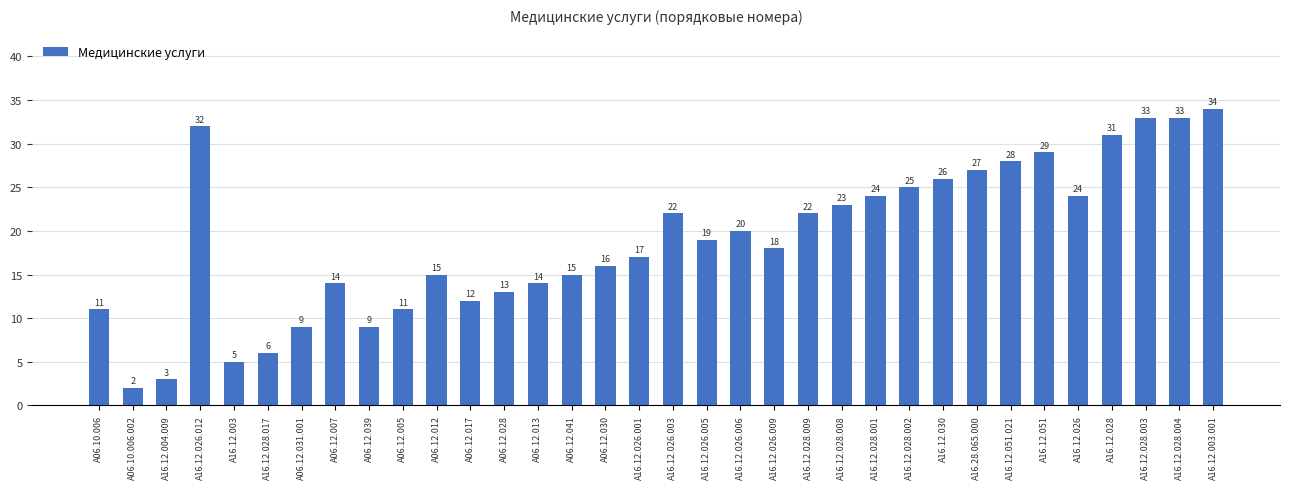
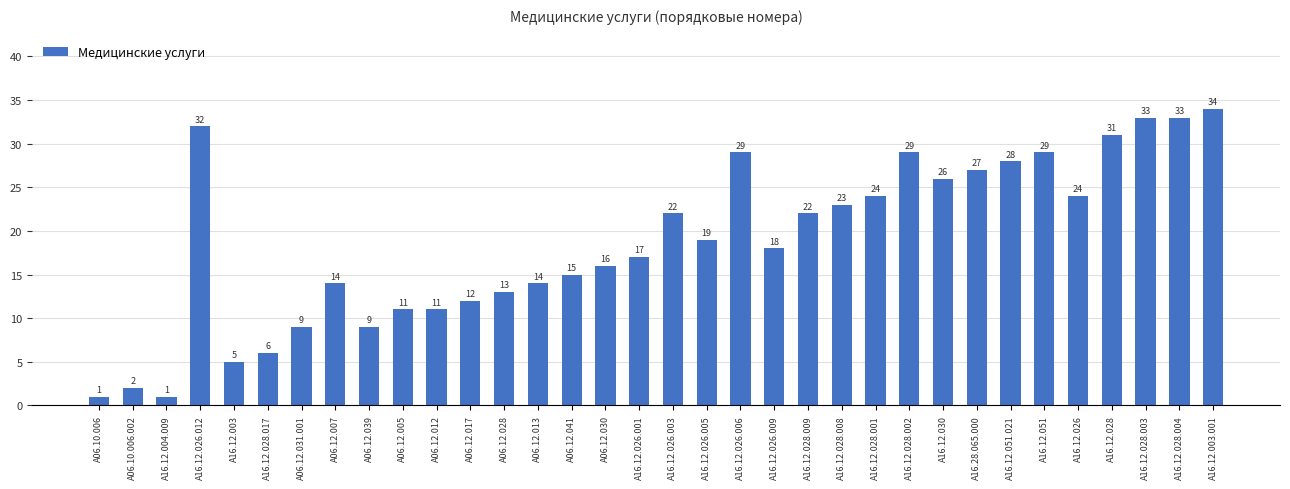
  {
-   "A06.10.006": 11,
+   "A06.10.006": 1,
    "A06.10.006.002": 2,
-   "A16.12.004.009": 3,
+   "A16.12.004.009": 1,
    "A16.12.026.012": 32,
    "A16.12.003": 5,
    "A16.12.028.017": 6,
    "A06.12.031.001": 9,
    "A06.12.007": 14,
    "A06.12.039": 9,
    "A06.12.005": 11,
-   "A06.12.012": 15,
+   "A06.12.012": 11,
    "A06.12.017": 12,
    "A06.12.028": 13,
    "A06.12.013": 14,
    "A06.12.041": 15,
    "A06.12.030": 16,
    "A16.12.026.001": 17,
    "A16.12.026.003": 22,
    "A16.12.026.005": 19,
-   "A16.12.026.006": 20,
+   "A16.12.026.006": 29,
    "A16.12.026.009": 18,
    "A16.12.028.009": 22,
    "A16.12.028.008": 23,
    "A16.12.028.001": 24,
-   "A16.12.028.002": 25,
+   "A16.12.028.002": 29,
    "A16.12.030": 26,
    "A16.28.065.000": 27,
    "A16.12.051.021": 28,
    "A16.12.051": 29,
    "A16.12.026": 24,
    "A16.12.028": 31,
    "A16.12.028.003": 33,
    "A16.12.028.004": 33,
    "A16.12.003.001": 34
  }
